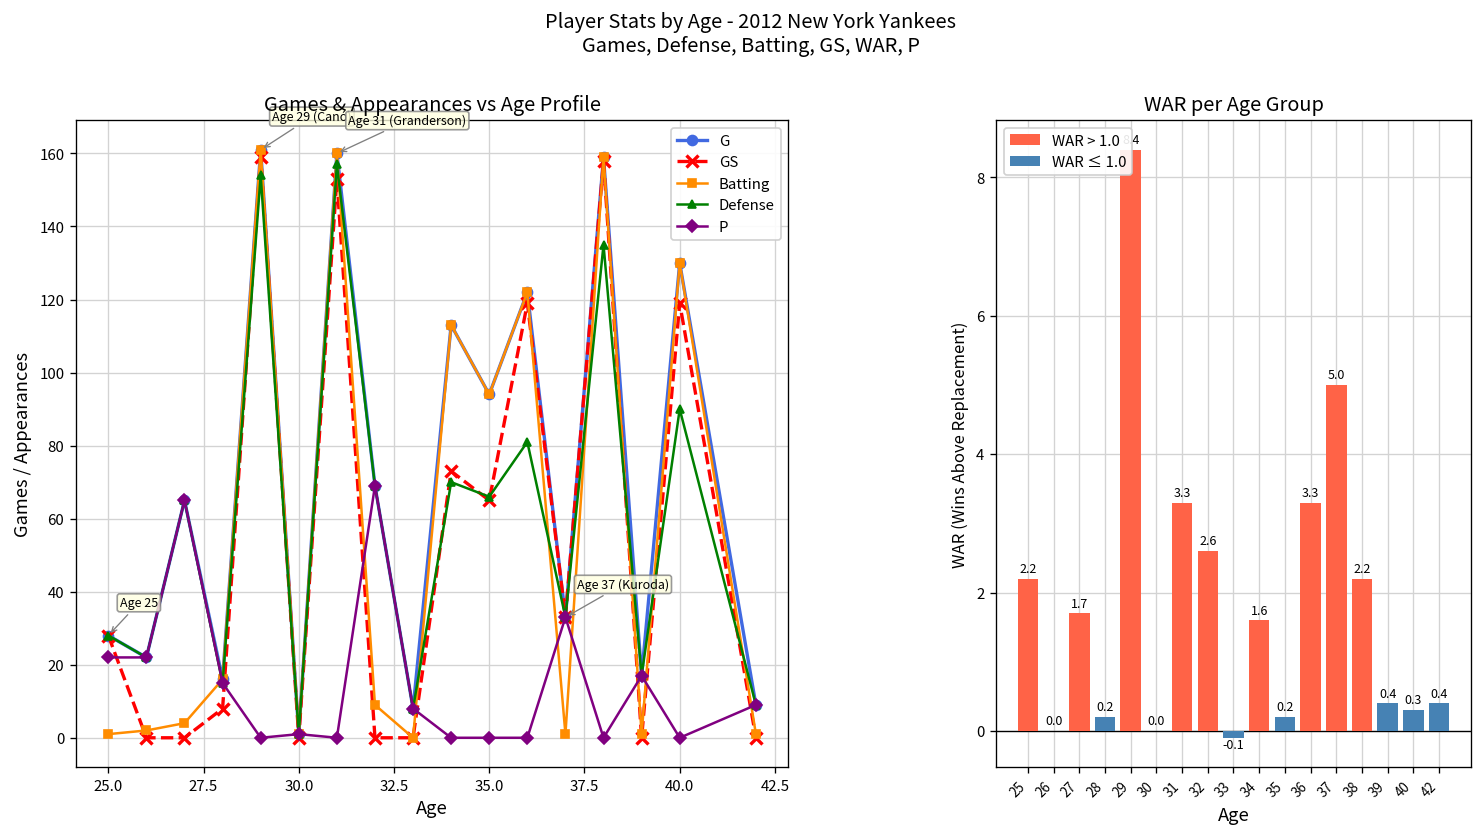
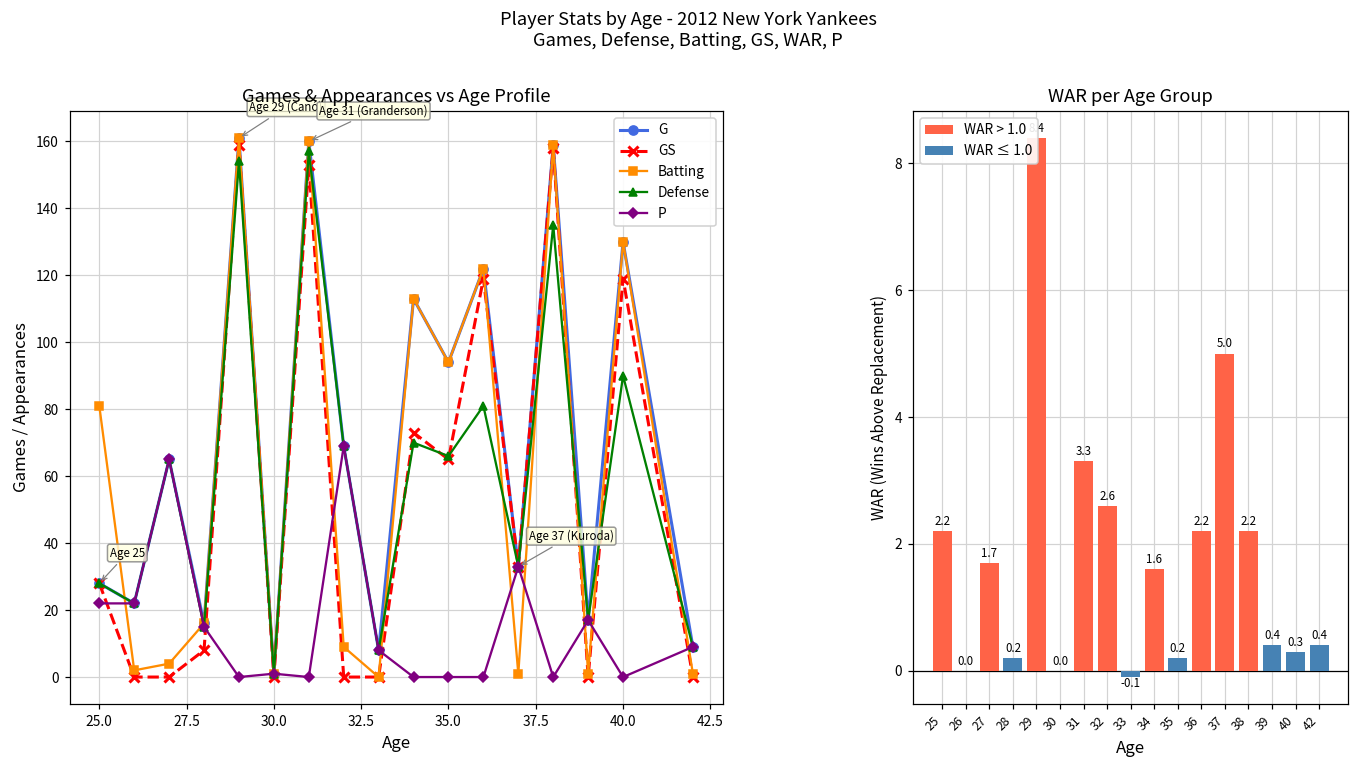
  {
    "Games & Appearances vs Age Profile": {
      "GS": {
        "30.0": 0,
        "35.0": 65,
        "40.0": 119
      },
      "Batting": {
-       "25.0": 1
+       "25.0": 81
      },
      "Defense": {
        "35.0": 66,
        "40.0": 90
      },
      "P": {
        "25.0": 22,
        "35.0": 0,
        "40.0": 0
      }
    },
    "WAR per Age Group": {
      "25": 2.2,
      "26": 0.0,
      "27": 1.7,
      "28": 0.2,
      "30": 0.0,
      "31": 3.3,
      "32": 2.6,
      "33": -0.1,
      "34": 1.6,
      "35": 0.2,
-     "36": 3.3,
+     "36": 2.2,
      "37": 5.0,
      "38": 2.2,
      "39": 0.4,
      "40": 0.3,
      "42": 0.4
    }
  }
